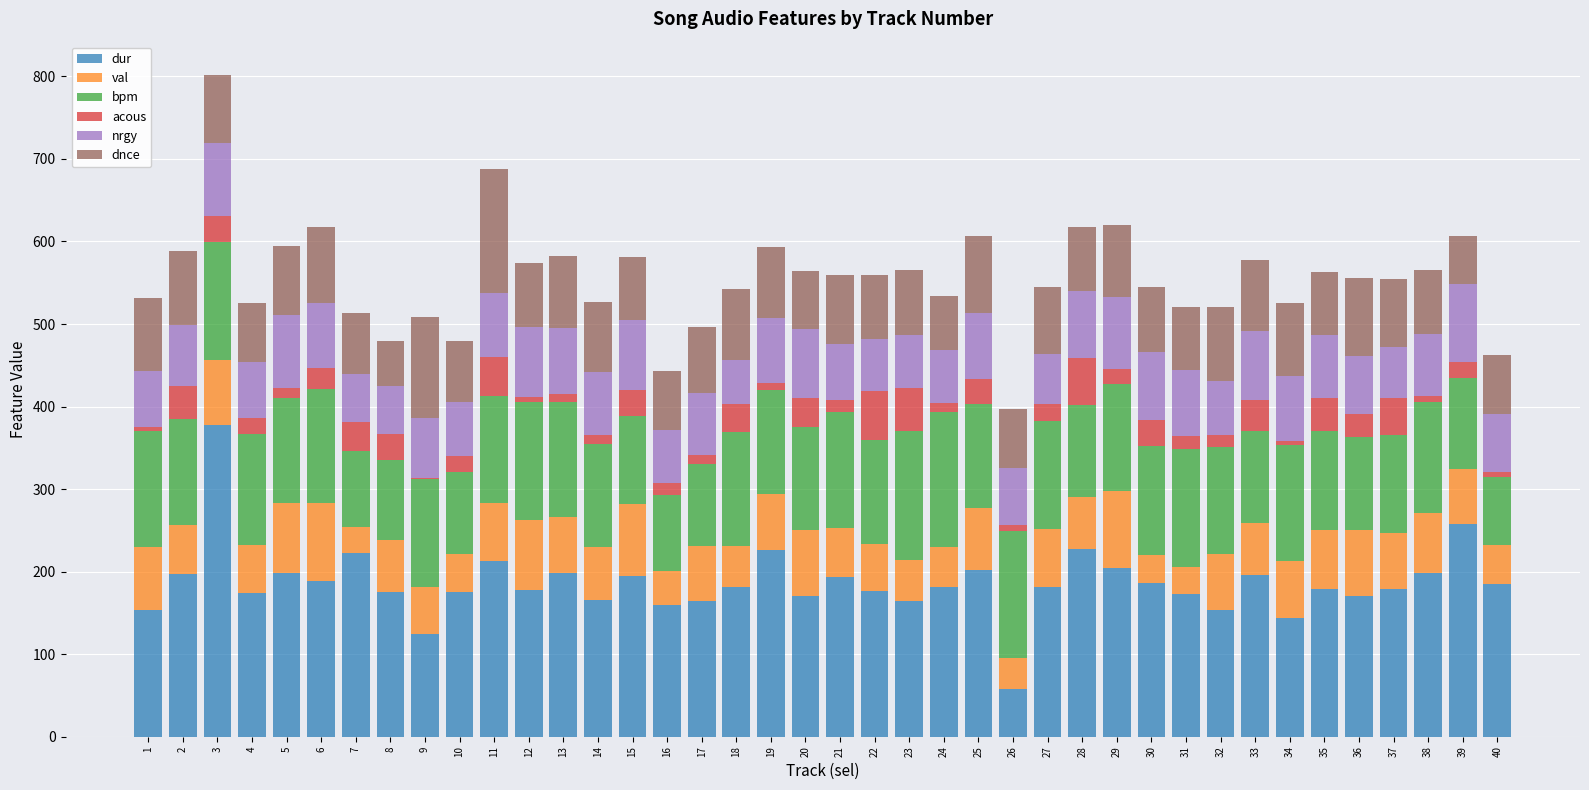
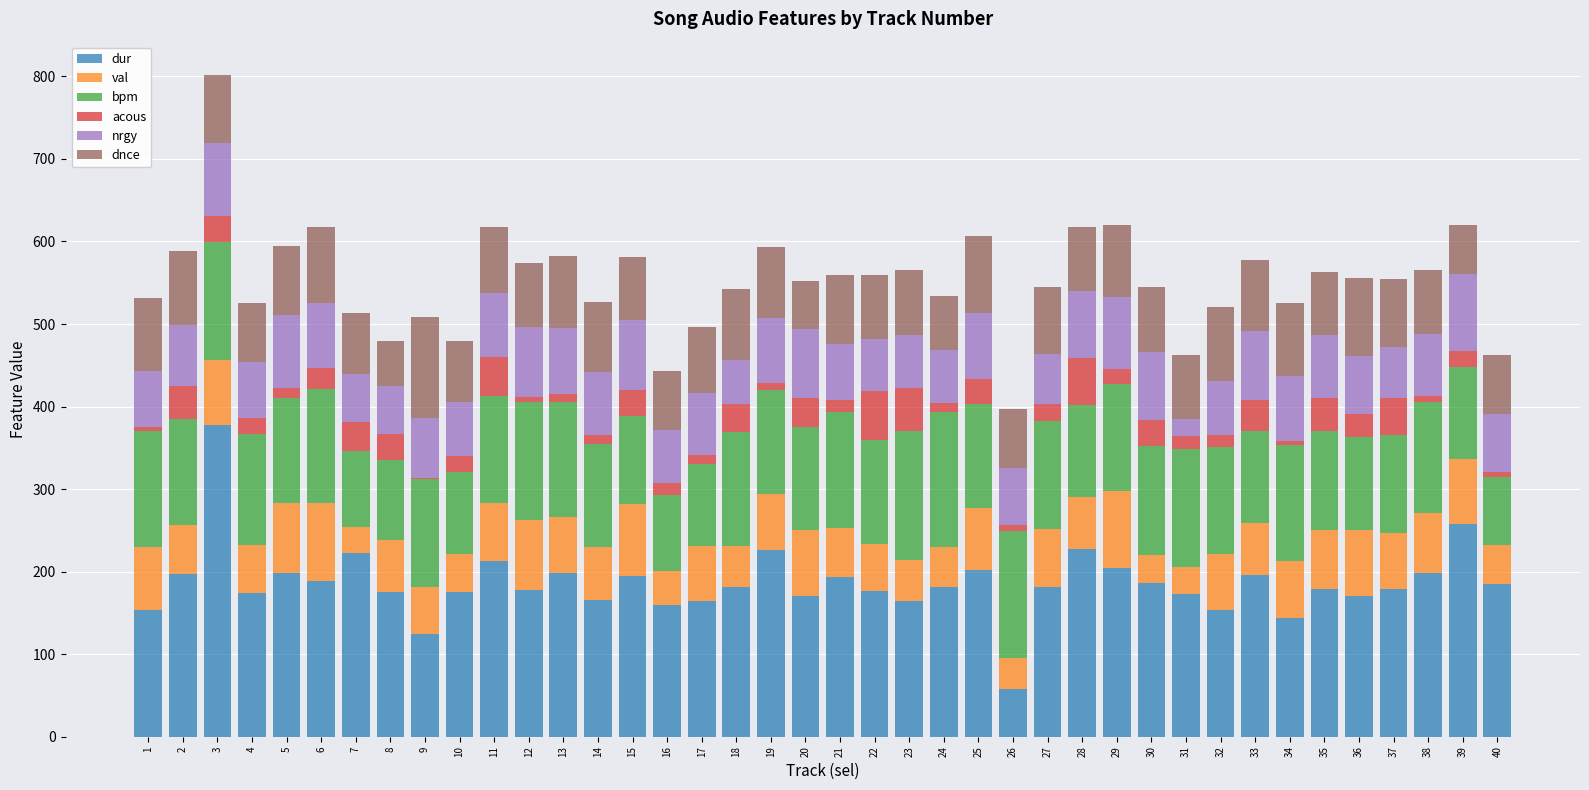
  {
    "val": {
      "1": 80,
      "2": 60,
      "3": 80,
      "4": 60,
      "5": 90,
      "6": 90,
      "7": 30,
      "8": 60,
      "9": 60,
      "10": 50,
      "11": 70,
      "12": 80,
      "13": 70,
      "14": 60,
      "15": 90,
      "16": 40,
      "17": 70,
      "18": 50,
      "19": 70,
      "20": 80,
      "21": 60,
      "22": 60,
      "23": 50,
      "24": 50,
      "25": 80,
      "26": 40,
      "27": 70,
      "28": 60,
      "29": 90,
      "30": 30,
      "31": 30,
      "32": 70,
      "33": 60,
      "34": 70,
      "35": 70,
      "36": 80,
      "37": 70,
      "38": 70,
-     "39": 70,
+     "39": 80,
      "40": 50
    },
    "nrgy": {
      "1": 70,
      "2": 70,
      "3": 90,
      "4": 70,
      "5": 90,
      "6": 80,
      "7": 60,
      "8": 60,
      "9": 70,
      "10": 70,
      "11": 80,
      "12": 90,
      "13": 80,
      "14": 80,
      "15": 90,
      "16": 70,
      "17": 80,
      "18": 50,
      "19": 80,
      "20": 80,
      "21": 70,
      "22": 60,
      "23": 60,
      "24": 60,
      "25": 80,
      "26": 70,
      "27": 60,
      "28": 80,
      "29": 90,
      "30": 80,
-     "31": 80,
+     "31": 20,
      "32": 70,
      "33": 80,
      "34": 80,
      "35": 80,
      "36": 70,
      "37": 60,
      "38": 80,
      "39": 90,
      "40": 70
    },
    "dnce": {
      "1": 90,
      "2": 90,
      "3": 80,
      "4": 70,
      "5": 80,
      "6": 90,
      "7": 70,
      "8": 50,
      "9": 120,
      "10": 80,
-     "11": 150,
+     "11": 80,
      "12": 80,
      "13": 90,
      "14": 90,
      "15": 80,
      "16": 70,
      "17": 80,
      "18": 90,
      "19": 90,
-     "20": 70,
+     "20": 60,
      "21": 80,
      "22": 80,
      "23": 80,
      "24": 70,
      "25": 90,
      "26": 70,
      "27": 80,
      "28": 80,
      "29": 90,
      "30": 80,
      "31": 80,
      "32": 90,
      "33": 90,
      "34": 90,
      "35": 80,
      "36": 100,
      "37": 80,
      "38": 80,
      "39": 60,
      "40": 70
    }
  }
